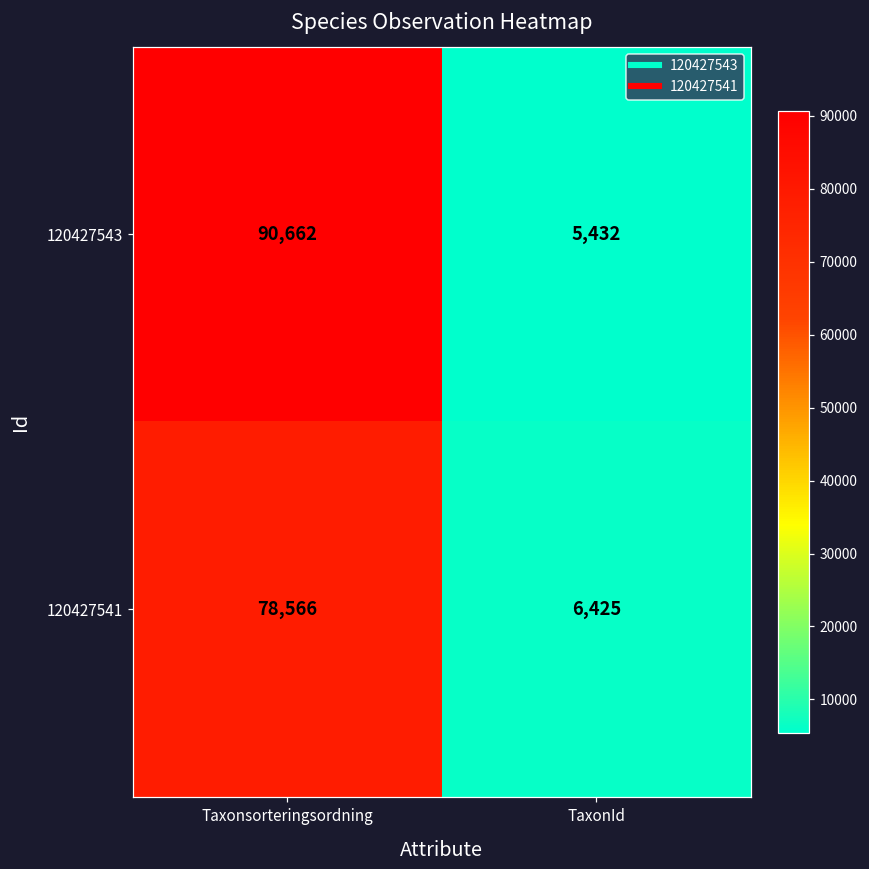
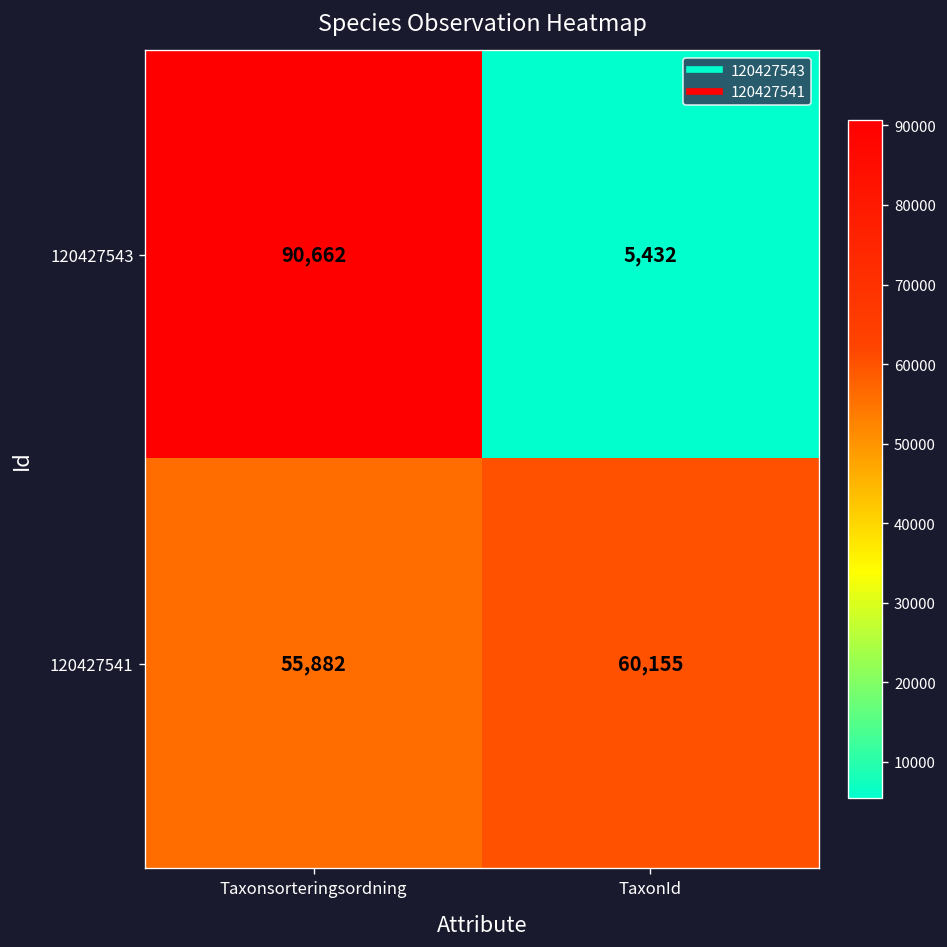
  {
    "120427543": {
      "Taxonsorteringsordning": "90,662",
      "TaxonId": "5,432"
    },
    "120427541": {
-     "Taxonsorteringsordning": "78,566",
-     "TaxonId": "6,425"
+     "Taxonsorteringsordning": "55,882",
+     "TaxonId": "60,155"
    }
  }
